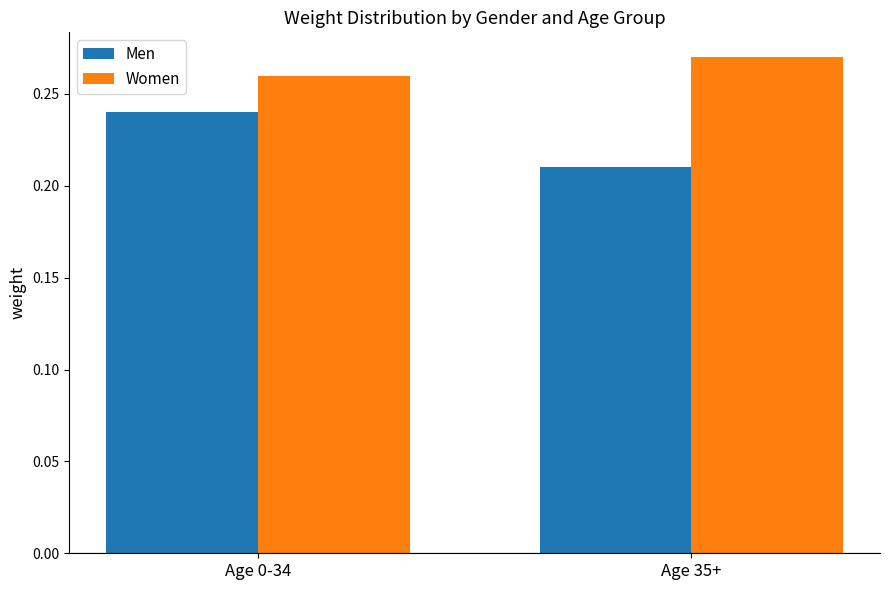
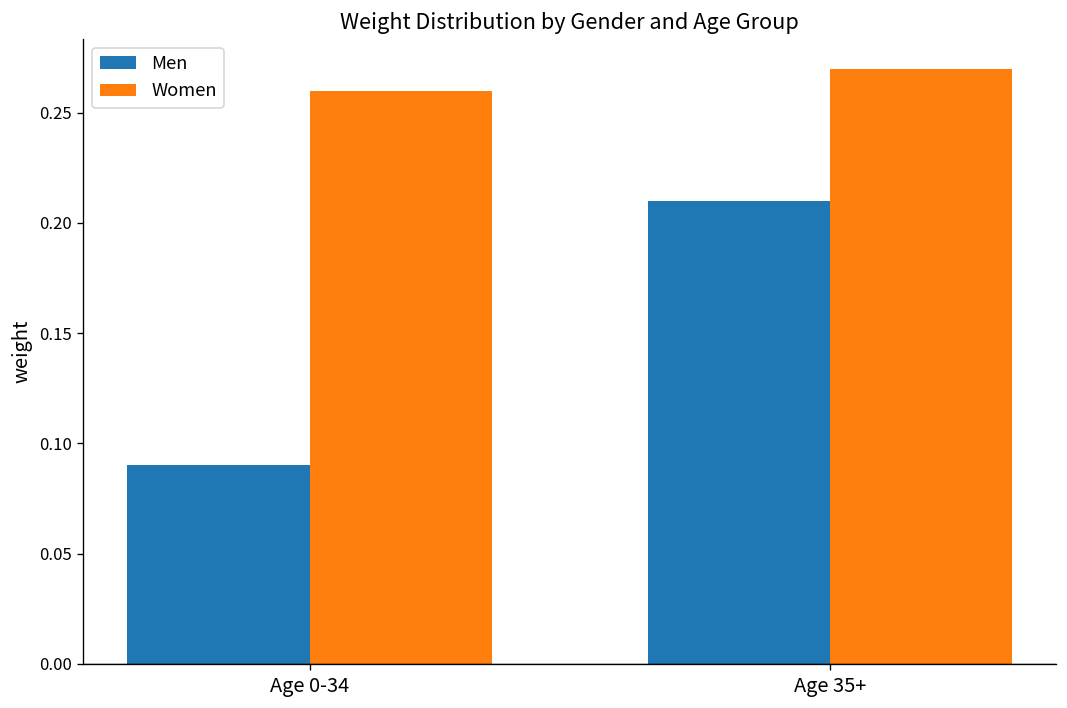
  {
    "Men": {
-     "Age 0-34": 0.24,
+     "Age 0-34": 0.09,
      "Age 35+": 0.21
    },
    "Women": {
      "Age 0-34": 0.26,
      "Age 35+": 0.27
    }
  }
